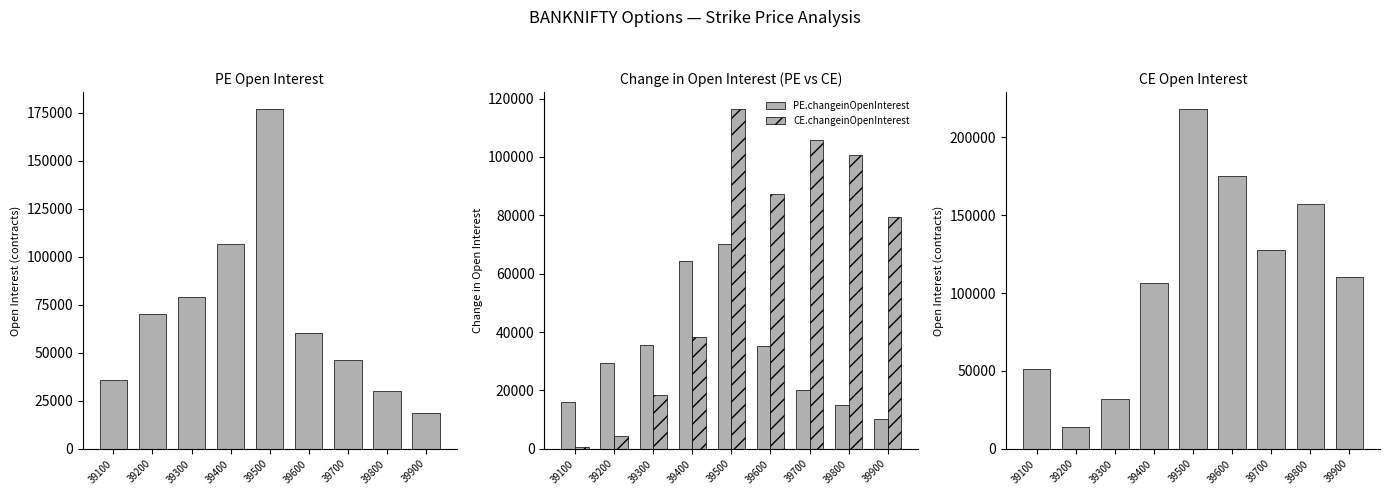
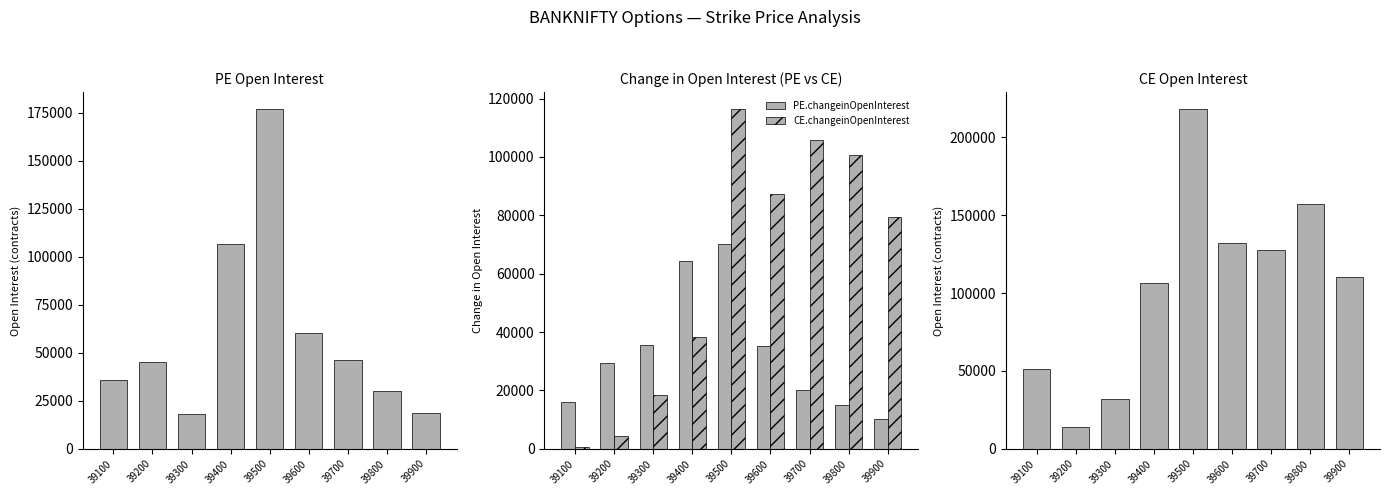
  {
    "PE Open Interest": {
      "39100": 36000,
-     "39200": 70000,
-     "39300": 79000,
+     "39200": 45000,
+     "39300": 18000,
      "39400": 107000,
      "39500": 177000,
      "39600": 60000,
      "39700": 46000,
      "39800": 30000,
      "39900": 19000
    },
    "CE Open Interest": {
      "39100": 51000,
      "39200": 14000,
      "39300": 32000,
      "39400": 107000,
      "39500": 218000,
-     "39600": 175000,
+     "39600": 132000,
      "39700": 127000,
      "39800": 157000,
      "39900": 110000
    }
  }
